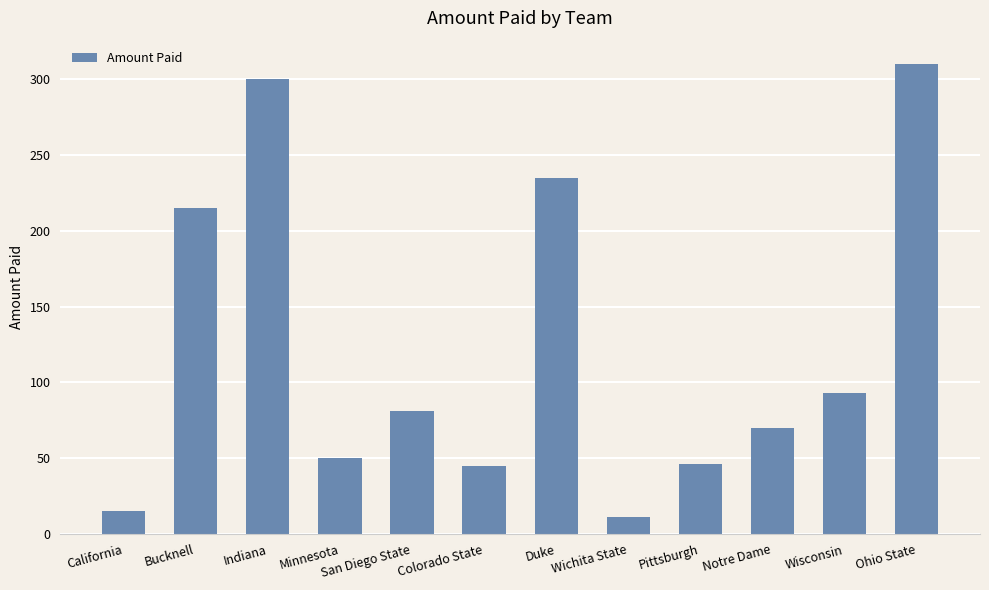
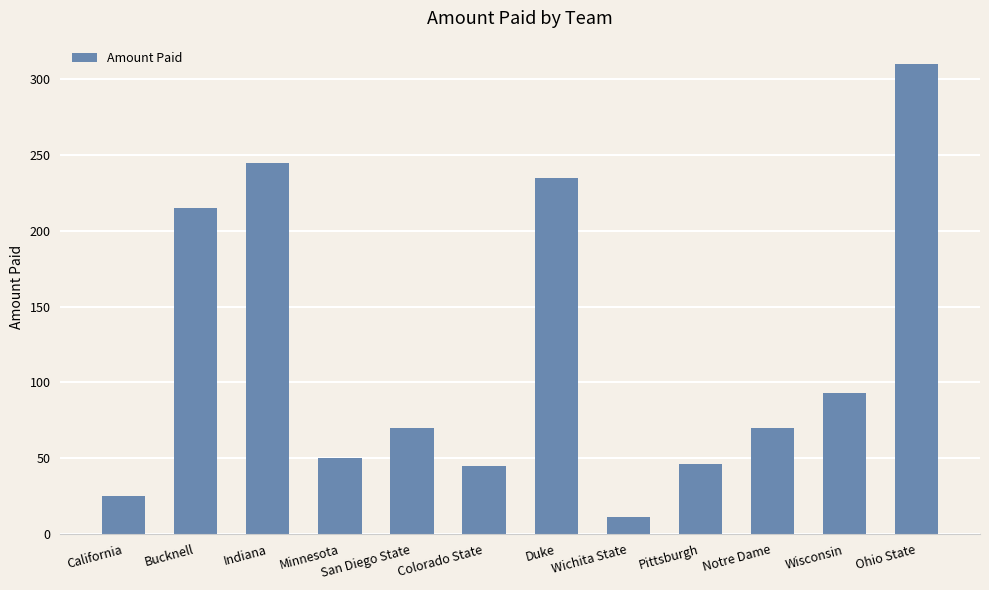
  {
-   "California": 15,
+   "California": 25,
    "Bucknell": 215,
-   "Indiana": 300,
+   "Indiana": 245,
    "Minnesota": 50,
-   "San Diego State": 81,
+   "San Diego State": 70,
    "Colorado State": 45,
    "Duke": 235,
    "Wichita State": 11,
    "Pittsburgh": 46,
    "Notre Dame": 70,
    "Wisconsin": 93,
    "Ohio State": 310
  }
